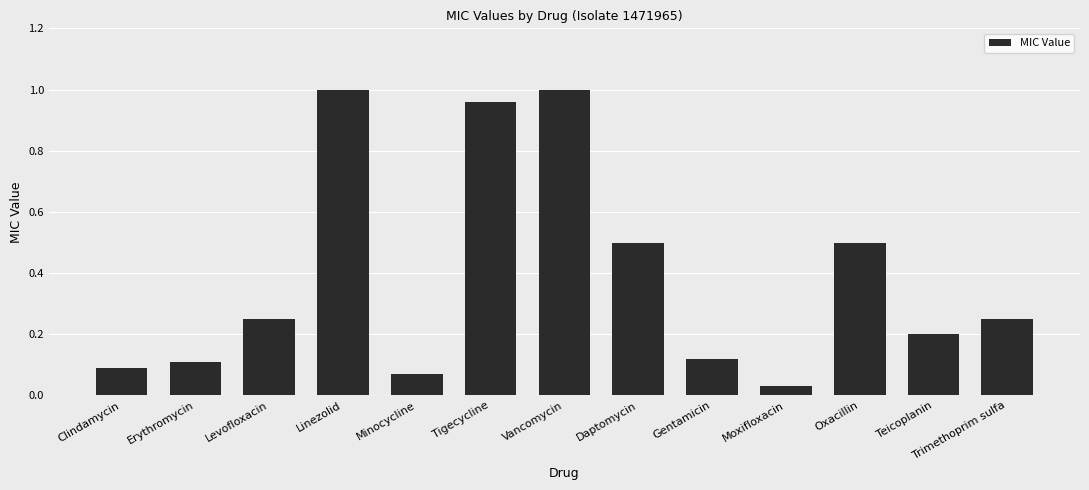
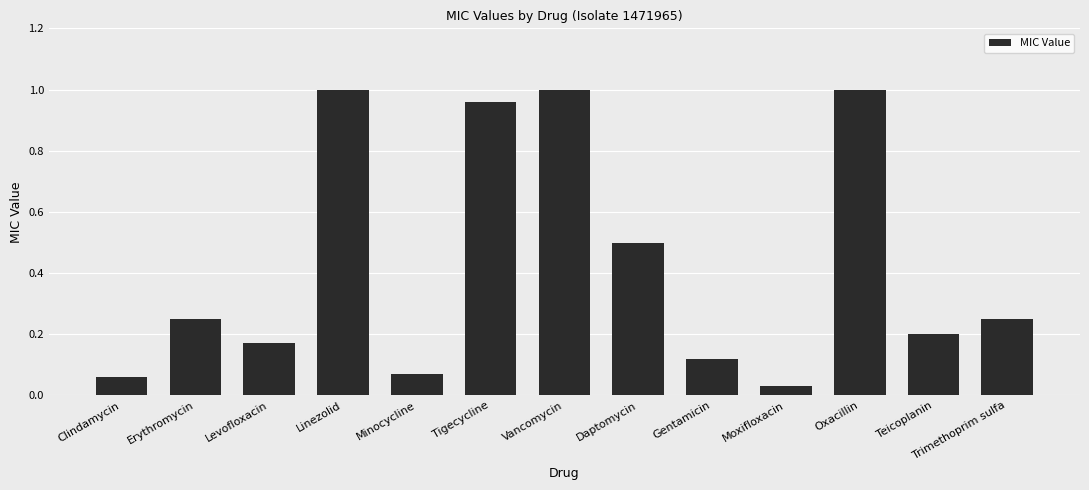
  {
-   "Clindamycin": 0.09,
-   "Erythromycin": 0.11,
-   "Levofloxacin": 0.25,
+   "Clindamycin": 0.06,
+   "Erythromycin": 0.25,
+   "Levofloxacin": 0.17,
    "Linezolid": 1.00,
    "Minocycline": 0.07,
    "Tigecycline": 0.96,
    "Vancomycin": 1.00,
    "Daptomycin": 0.50,
    "Gentamicin": 0.12,
    "Moxifloxacin": 0.03,
-   "Oxacillin": 0.5,
+   "Oxacillin": 1.0,
    "Teicoplanin": 0.20,
    "Trimethoprim sulfa": 0.25
  }
